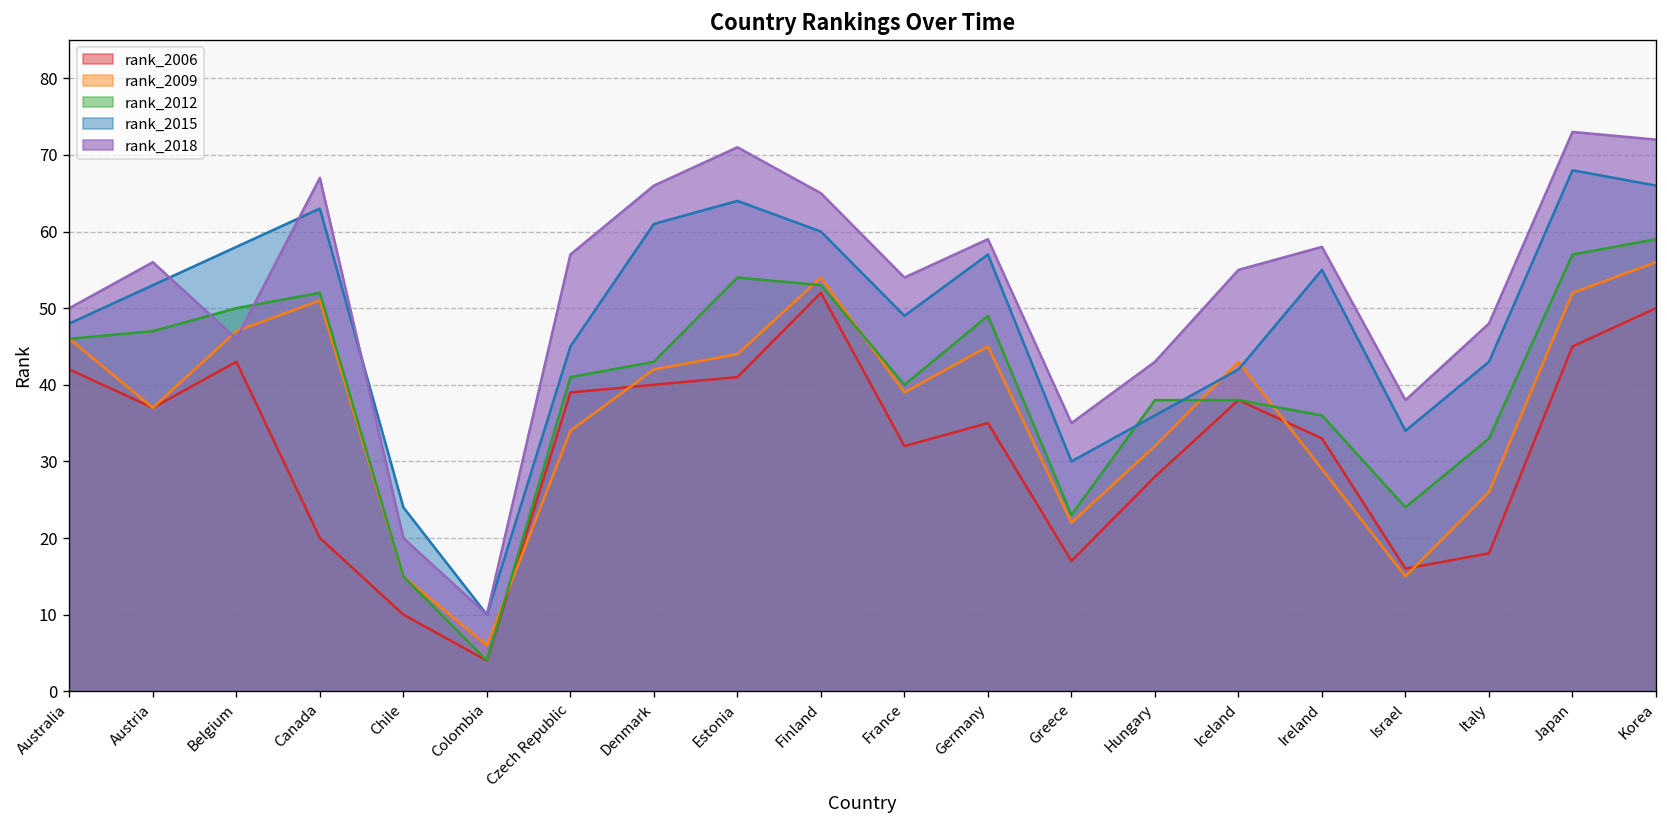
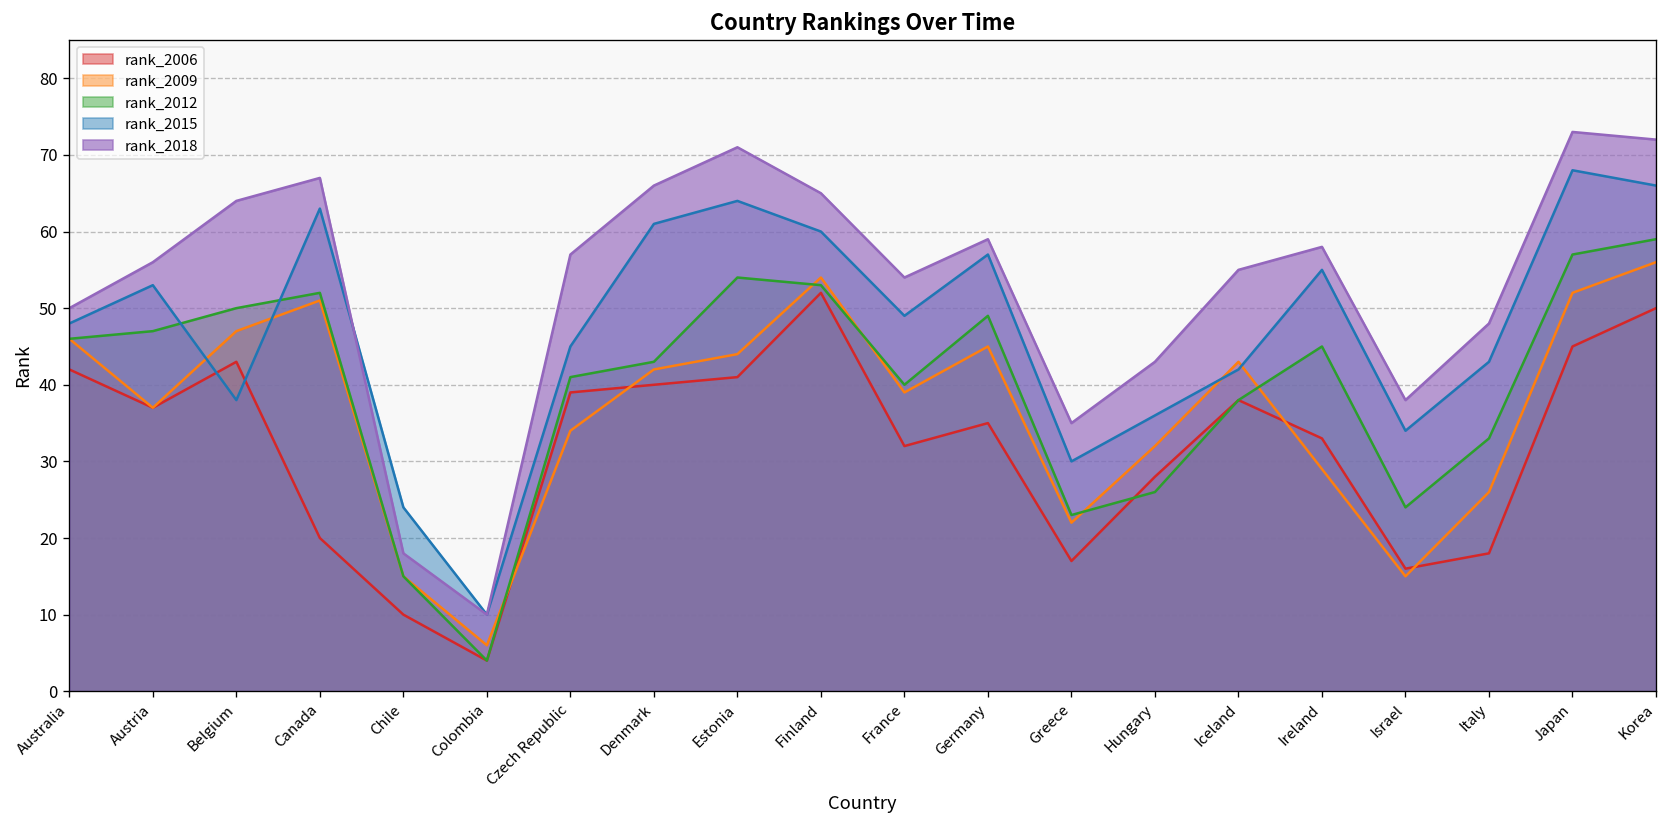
  {
    "rank_2006": {
      "Australia": 42,
      "Belgium": 43,
      "Canada": 20,
      "Chile": 10,
      "Czech Republic": 39,
      "Denmark": 40,
      "Estonia": 41,
      "Finland": 52,
      "France": 32,
      "Germany": 35,
      "Greece": 17,
      "Hungary": 28,
      "Ireland": 33,
      "Israel": 16,
      "Italy": 18,
      "Japan": 45,
      "Korea": 50
    },
    "rank_2009": {
      "Belgium": 47,
      "Canada": 51,
      "Colombia": 6,
      "Czech Republic": 34,
      "Denmark": 42,
      "Estonia": 44,
      "Finland": 54,
      "France": 39,
      "Germany": 45,
      "Greece": 22,
      "Hungary": 32,
      "Iceland": 43,
      "Ireland": 29,
      "Israel": 15,
      "Italy": 26,
      "Japan": 52,
      "Korea": 56
    },
    "rank_2012": {
      "Austria": 47,
      "Belgium": 50,
      "Canada": 52,
      "Czech Republic": 41,
      "Denmark": 43,
      "Estonia": 54,
      "Finland": 53,
      "France": 40,
      "Germany": 49,
      "Greece": 23,
-     "Hungary": 38,
-     "Ireland": 36,
+     "Hungary": 26,
+     "Ireland": 45,
      "Israel": 24,
      "Italy": 33,
      "Japan": 57,
      "Korea": 59
    },
    "rank_2015": {
      "Australia": 48,
      "Austria": 53,
-     "Belgium": 58,
+     "Belgium": 38,
      "Canada": 63,
      "Chile": 24,
      "Czech Republic": 45,
      "Denmark": 61,
      "Estonia": 64,
      "Finland": 60,
      "France": 49,
      "Germany": 57,
      "Greece": 30,
      "Hungary": 36,
      "Iceland": 42,
      "Ireland": 55,
      "Israel": 34,
      "Italy": 43,
      "Japan": 68,
      "Korea": 66
    },
    "rank_2018": {
      "Australia": 50,
      "Austria": 56,
-     "Belgium": 46,
+     "Belgium": 64,
      "Canada": 67,
-     "Chile": 20,
+     "Chile": 18,
      "Czech Republic": 57,
      "Denmark": 66,
      "Estonia": 71,
      "Finland": 65,
      "France": 54,
      "Germany": 59,
      "Greece": 35,
      "Hungary": 43,
      "Iceland": 55,
      "Ireland": 58,
      "Israel": 38,
      "Italy": 48,
      "Japan": 73,
      "Korea": 72
    }
  }
